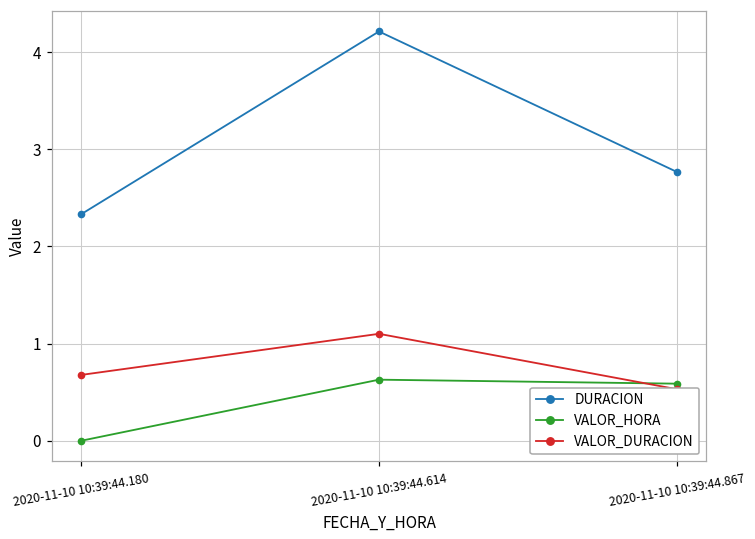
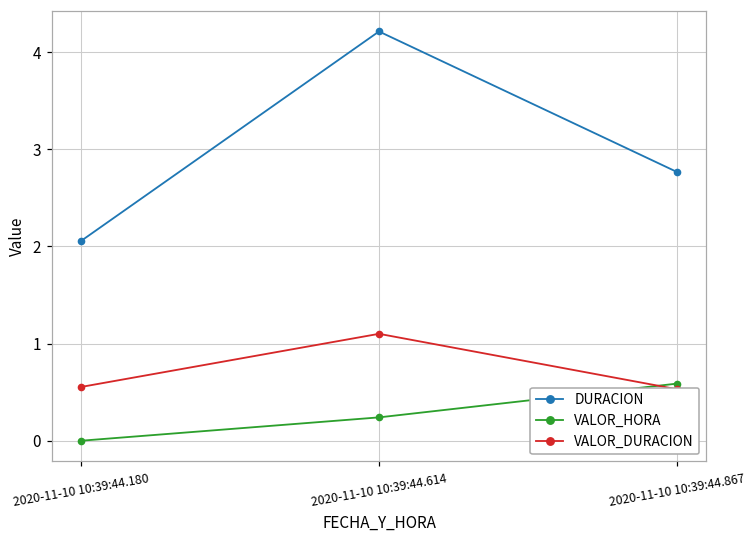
  {
    "DURACION": {
-     "2020-11-10 10:39:44.180": 2.3,
+     "2020-11-10 10:39:44.180": 2.1,
      "2020-11-10 10:39:44.614": 4.2,
      "2020-11-10 10:39:44.867": 2.8
    },
    "VALOR_HORA": {
      "2020-11-10 10:39:44.180": 0.0,
-     "2020-11-10 10:39:44.614": 0.6,
+     "2020-11-10 10:39:44.614": 0.2,
      "2020-11-10 10:39:44.867": 0.6
    },
    "VALOR_DURACION": {
-     "2020-11-10 10:39:44.180": 0.7,
+     "2020-11-10 10:39:44.180": 0.6,
      "2020-11-10 10:39:44.614": 1.1
    }
  }
